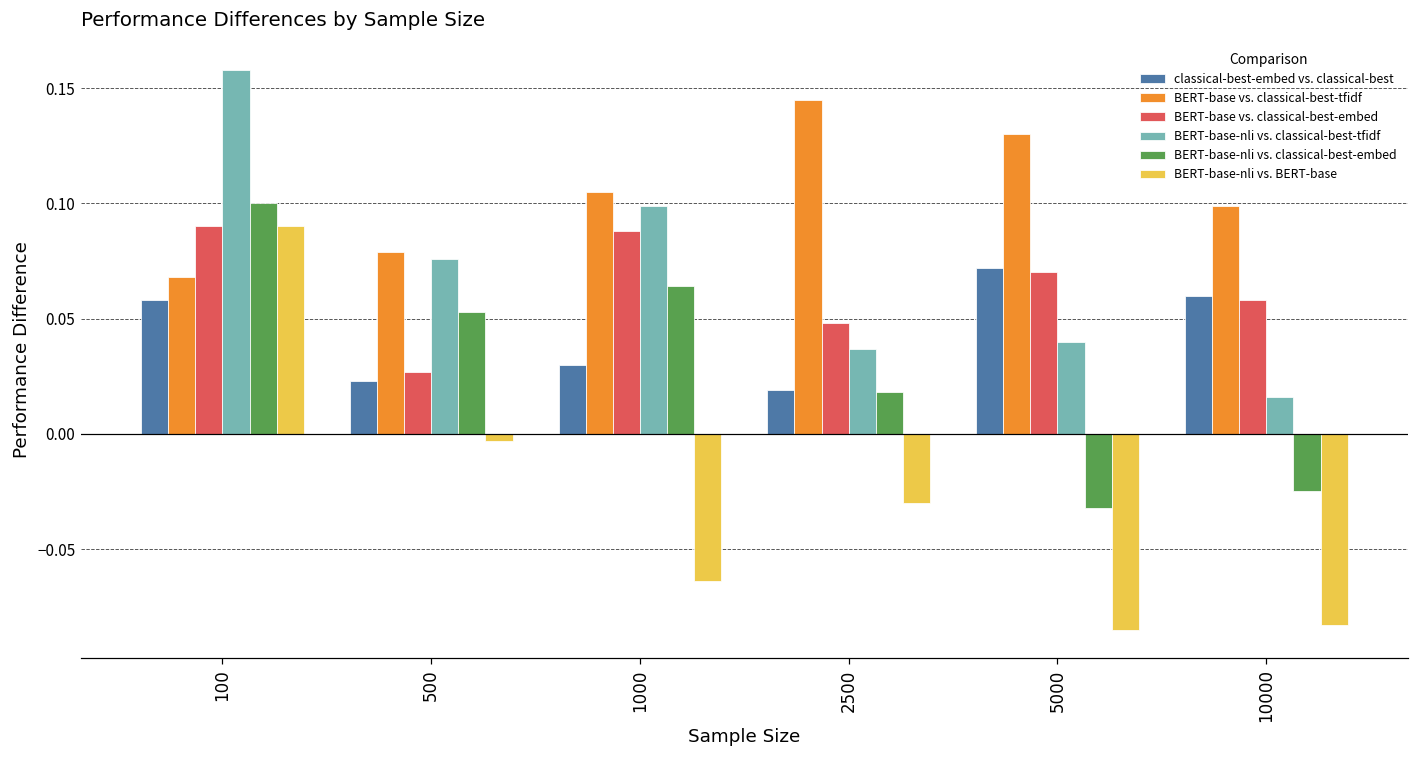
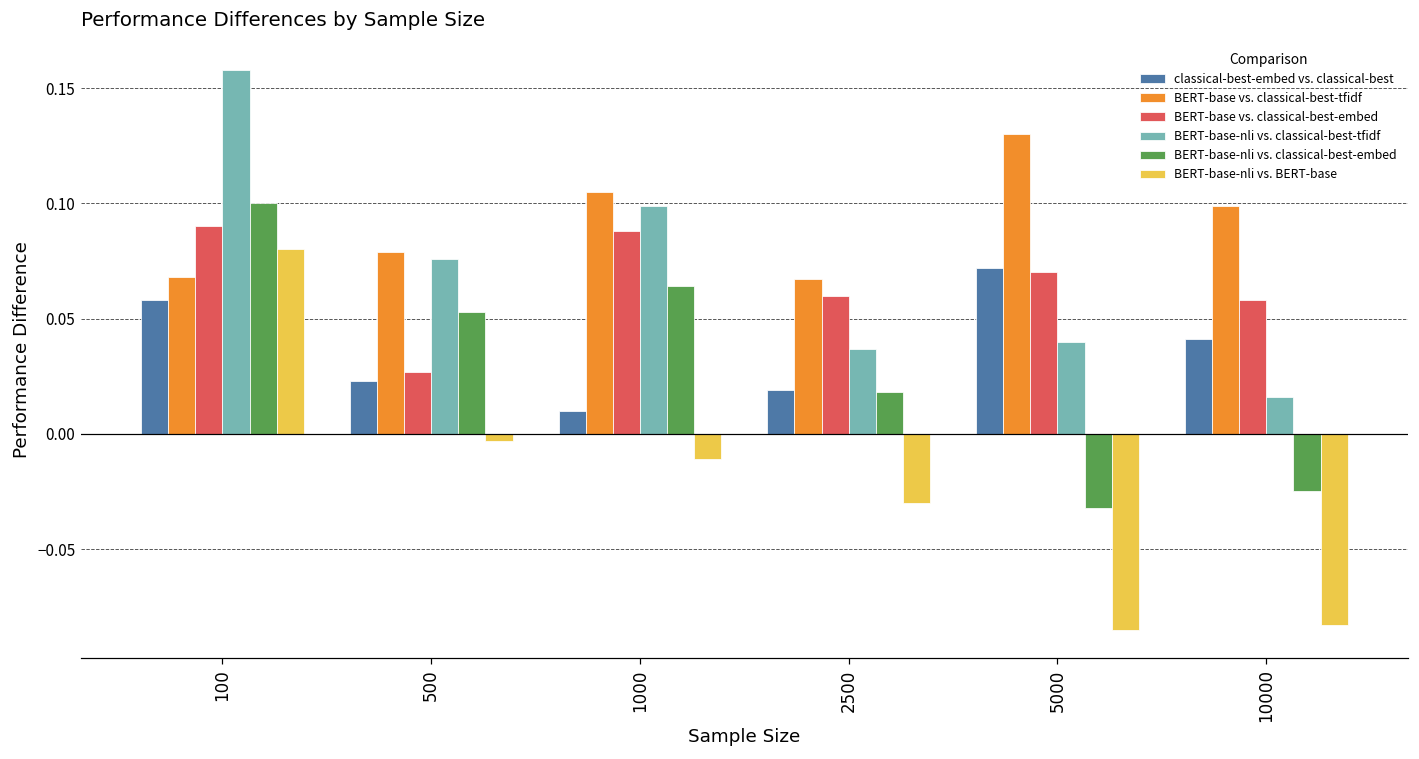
  {
    "classical-best-embed vs. classical-best": {
      "100": 0.058,
      "500": 0.023,
-     "1000": 0.03,
+     "1000": 0.01,
      "2500": 0.019,
      "5000": 0.072,
-     "10000": 0.060
+     "10000": 0.041
    },
    "BERT-base vs. classical-best-tfidf": {
      "100": 0.068,
      "500": 0.079,
      "1000": 0.105,
-     "2500": 0.145,
+     "2500": 0.067,
      "5000": 0.130,
      "10000": 0.099
    },
    "BERT-base vs. classical-best-embed": {
      "100": 0.090,
      "500": 0.027,
      "1000": 0.088,
-     "2500": 0.048,
+     "2500": 0.060,
      "5000": 0.070,
      "10000": 0.058
    },
    "BERT-base-nli vs. classical-best-tfidf": {
      "100": 0.158,
      "500": 0.076,
      "1000": 0.099,
      "2500": 0.037,
      "5000": 0.040,
      "10000": 0.016
    },
    "BERT-base-nli vs. classical-best-embed": {
      "100": 0.100,
      "500": 0.053,
      "1000": 0.064,
      "2500": 0.018,
      "5000": -0.032,
      "10000": -0.025
    },
    "BERT-base-nli vs. BERT-base": {
-     "100": 0.09,
+     "100": 0.08,
      "500": -0.003,
-     "1000": -0.064,
+     "1000": -0.011,
      "2500": -0.030,
      "5000": -0.085,
      "10000": -0.083
    }
  }
